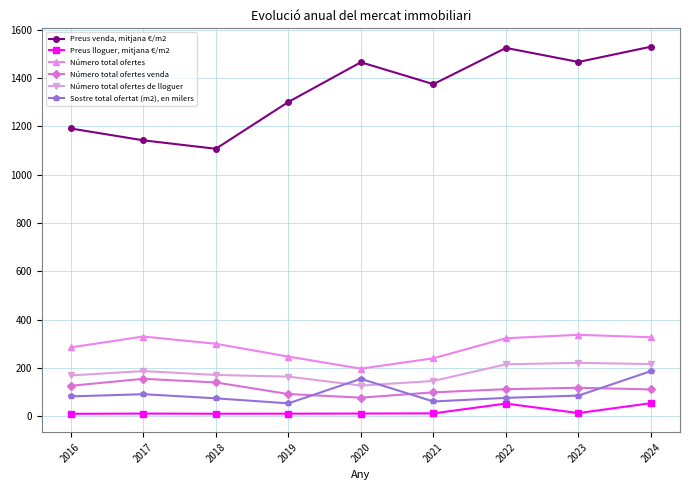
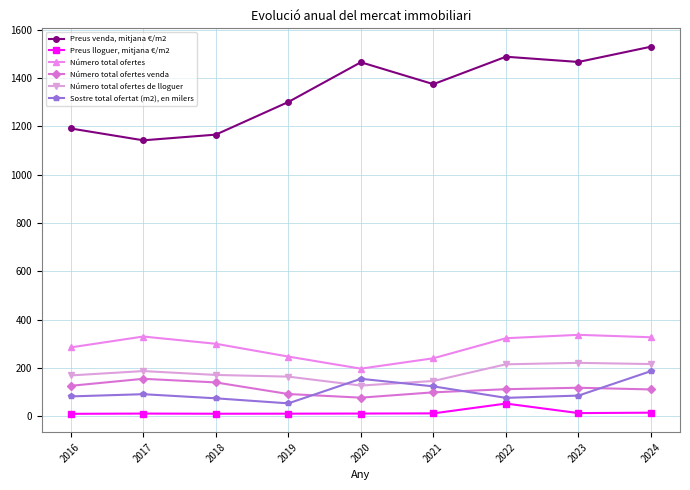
  {
    "Preus venda, mitjana €/m2": {
      "2016": 1190,
      "2017": 1140,
-     "2018": 1110,
+     "2018": 1170,
      "2019": 1300,
      "2020": 1470,
      "2021": 1370,
-     "2022": 1520,
+     "2022": 1490,
      "2023": 1470,
      "2024": 1530
    },
    "Preus lloguer, mitjana €/m2": {
      "2016": 10,
      "2017": 10,
      "2018": 10,
      "2019": 10,
      "2020": 10,
      "2021": 10,
      "2022": 50,
      "2023": 10,
-     "2024": 50
+     "2024": 10
    },
    "Sostre total ofertat (m2), en milers": {
      "2016": 80,
      "2017": 90,
      "2018": 70,
      "2019": 50,
      "2020": 150,
-     "2021": 60,
+     "2021": 120,
      "2022": 80,
      "2023": 90,
      "2024": 190
    }
  }
